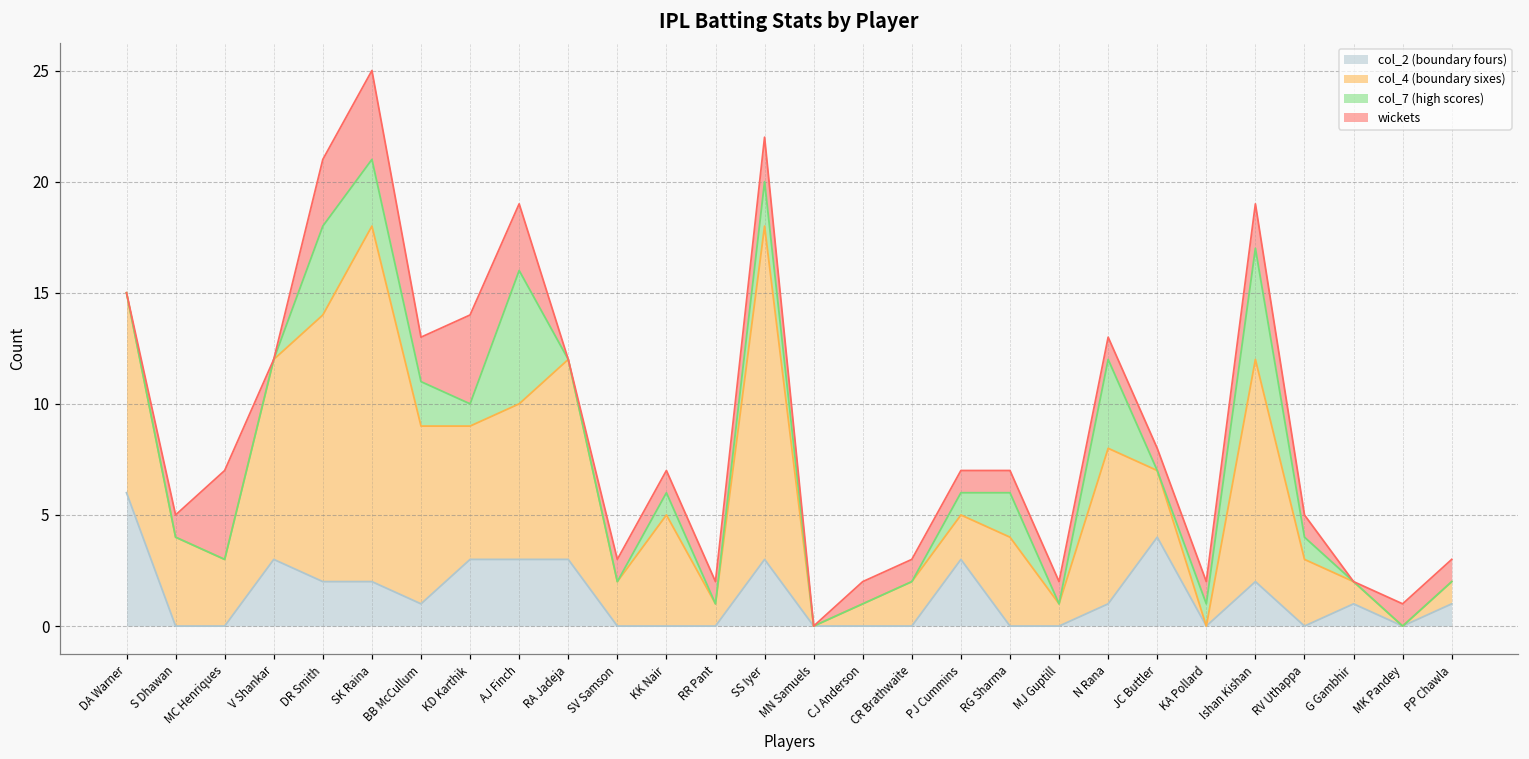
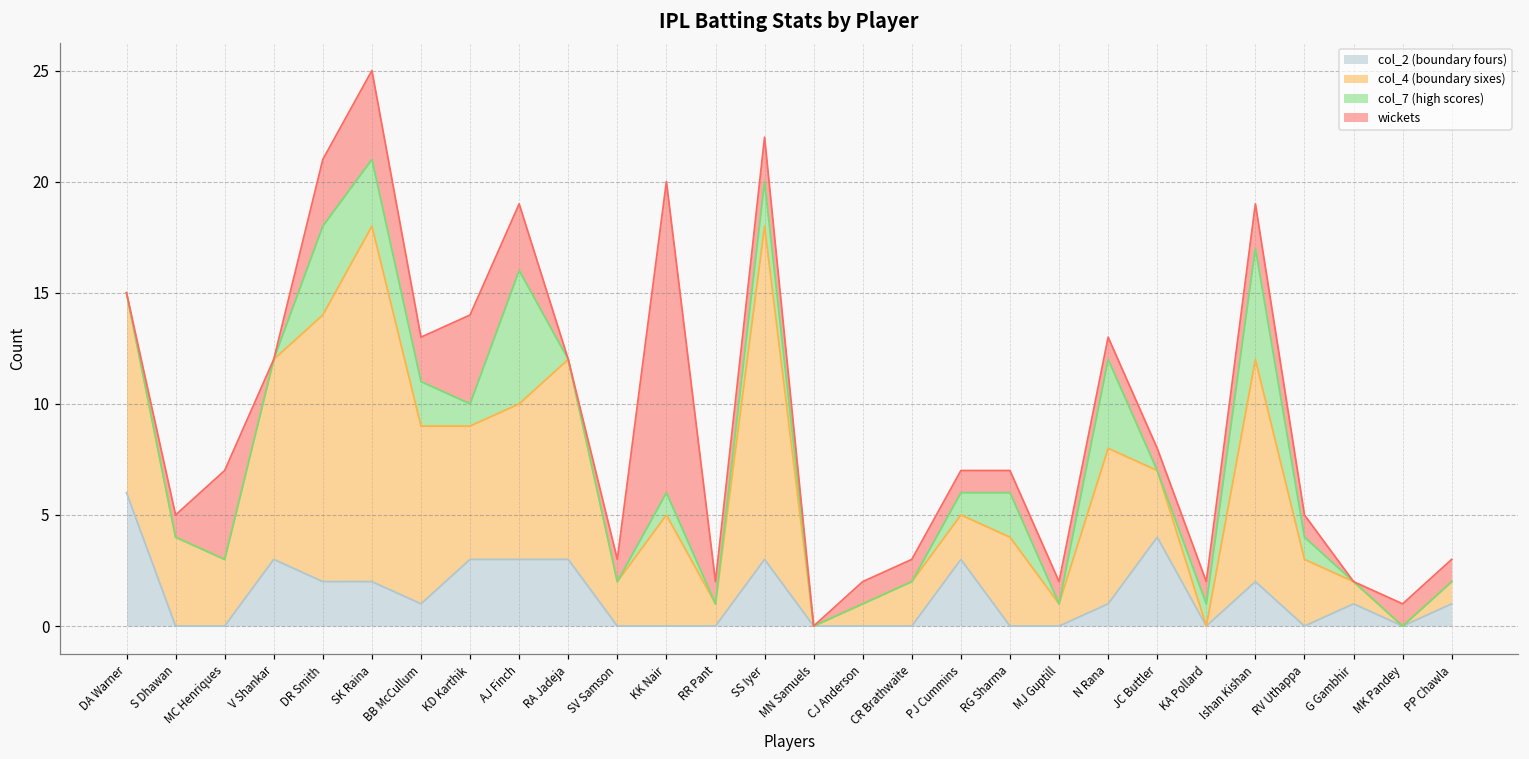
  {
    "col_2 (boundary fours)": {
      "DA Warner": 6,
      "S Dhawan": 0,
      "MC Henriques": 0,
      "V Shankar": 3,
      "DR Smith": 2,
      "SK Raina": 2,
      "BB McCullum": 1,
      "KD Karthik": 3,
      "AJ Finch": 3,
      "RA Jadeja": 3,
      "SV Samson": 0,
      "KK Nair": 0,
      "RR Pant": 0,
      "SS Iyer": 3,
      "CJ Anderson": 0,
      "CR Brathwaite": 0,
      "PJ Cummins": 3,
      "RG Sharma": 0,
      "MJ Guptill": 0,
      "N Rana": 1,
      "JC Buttler": 4,
      "Ishan Kishan": 2,
      "RV Uthappa": 0,
      "G Gambhir": 1,
      "PP Chawla": 1
    },
    "col_4 (boundary sixes)": {
      "DR Smith": 12,
      "SK Raina": 16,
      "BB McCullum": 8,
      "KD Karthik": 6,
      "AJ Finch": 7,
      "KK Nair": 5,
      "SS Iyer": 15,
      "PJ Cummins": 2,
      "RG Sharma": 4,
      "N Rana": 7,
      "Ishan Kishan": 10,
      "RV Uthappa": 3
    },
    "col_7 (high scores)": {
      "DR Smith": 4,
      "SK Raina": 3,
      "BB McCullum": 2,
      "KD Karthik": 1,
      "AJ Finch": 6,
      "KK Nair": 1,
      "SS Iyer": 2,
      "PJ Cummins": 1,
      "RG Sharma": 2,
      "N Rana": 4,
      "KA Pollard": 1,
      "Ishan Kishan": 5,
      "RV Uthappa": 1
    },
    "wickets": {
      "S Dhawan": 1,
      "MC Henriques": 4,
      "DR Smith": 3,
      "SK Raina": 4,
      "BB McCullum": 2,
      "KD Karthik": 4,
      "AJ Finch": 3,
      "SV Samson": 1,
-     "KK Nair": 1,
+     "KK Nair": 14,
      "RR Pant": 1,
      "SS Iyer": 2,
      "CJ Anderson": 1,
      "CR Brathwaite": 1,
      "PJ Cummins": 1,
      "RG Sharma": 1,
      "MJ Guptill": 1,
      "N Rana": 1,
      "JC Buttler": 1,
      "KA Pollard": 1,
      "Ishan Kishan": 2,
      "RV Uthappa": 1,
      "MK Pandey": 1,
      "PP Chawla": 1
    }
  }
